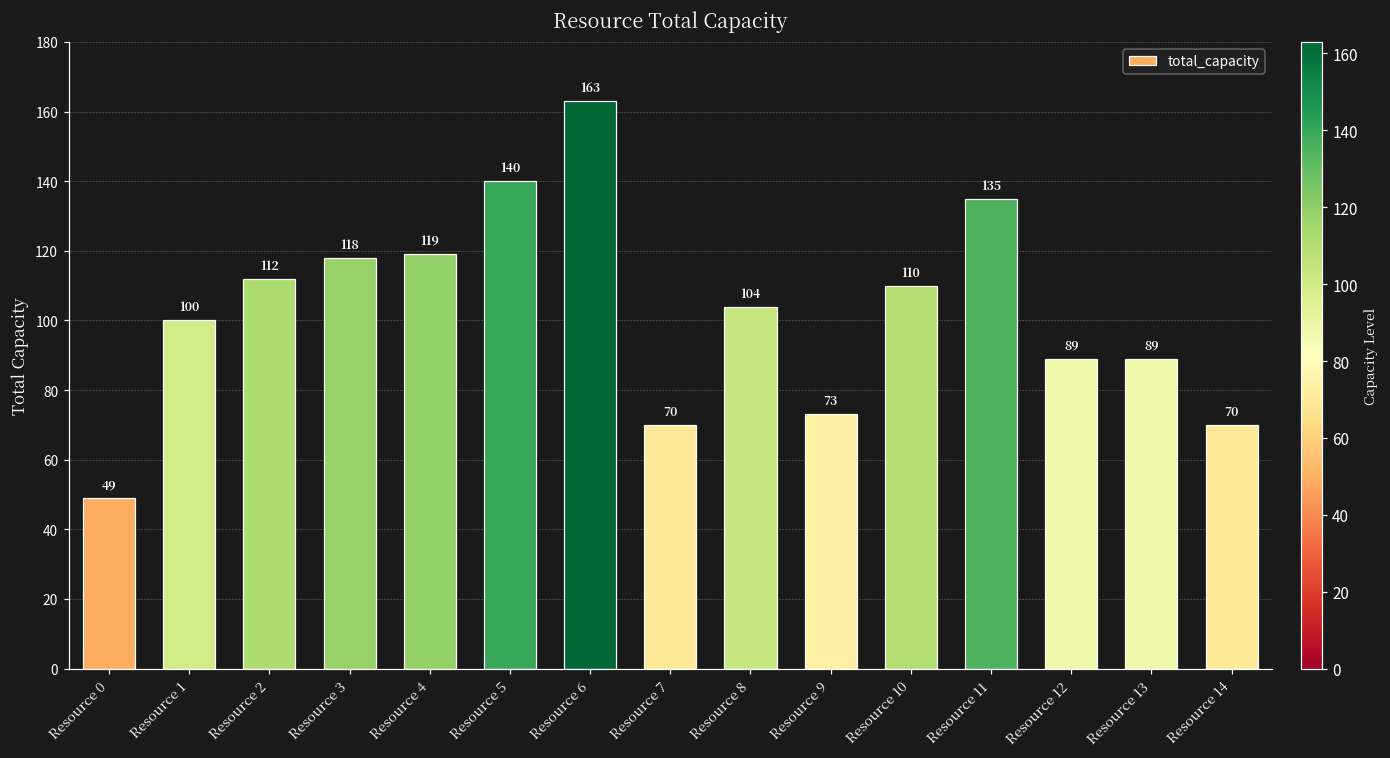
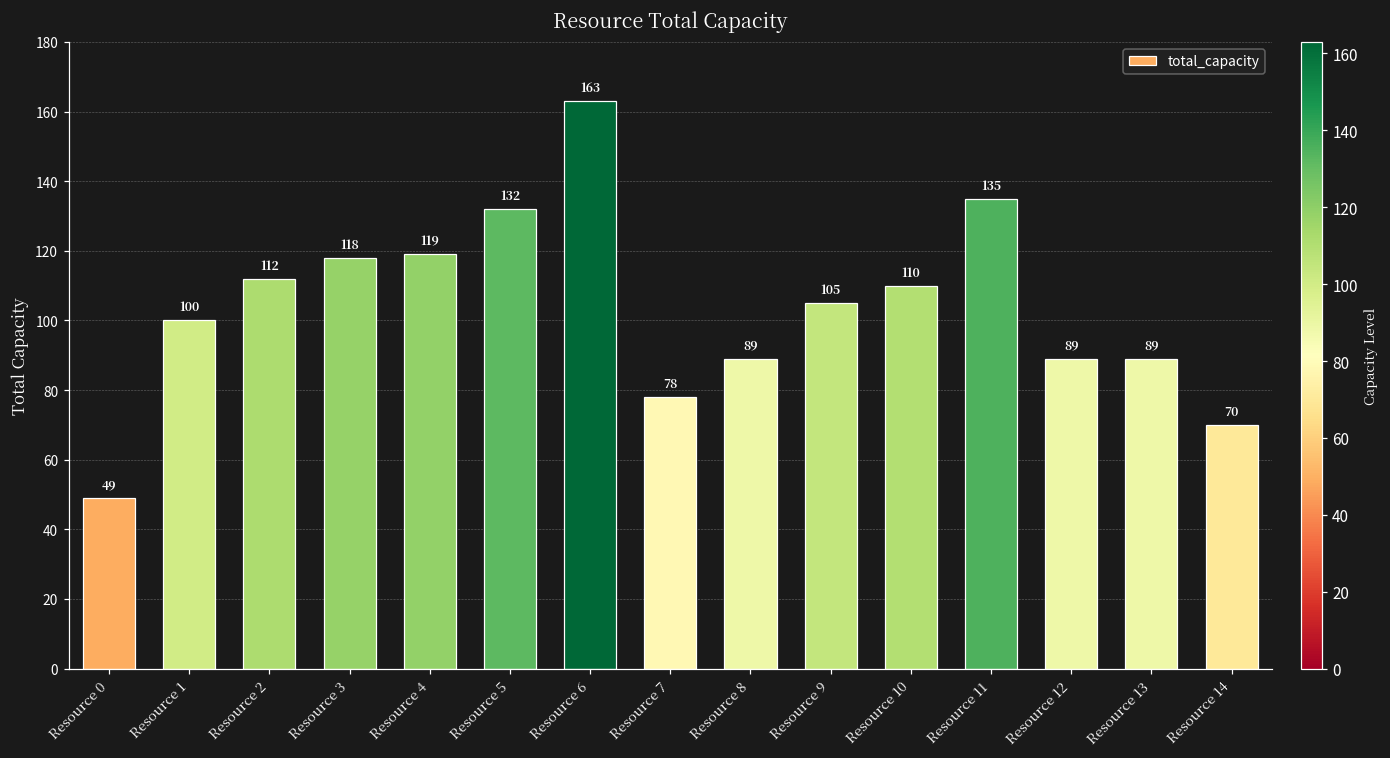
  {
    "Resource 0": 49,
    "Resource 1": 100,
    "Resource 2": 112,
    "Resource 3": 118,
    "Resource 4": 119,
-   "Resource 5": 140,
+   "Resource 5": 132,
    "Resource 6": 163,
-   "Resource 7": 70,
-   "Resource 8": 104,
-   "Resource 9": 73,
+   "Resource 7": 78,
+   "Resource 8": 89,
+   "Resource 9": 105,
    "Resource 10": 110,
    "Resource 11": 135,
    "Resource 12": 89,
    "Resource 13": 89,
    "Resource 14": 70
  }
